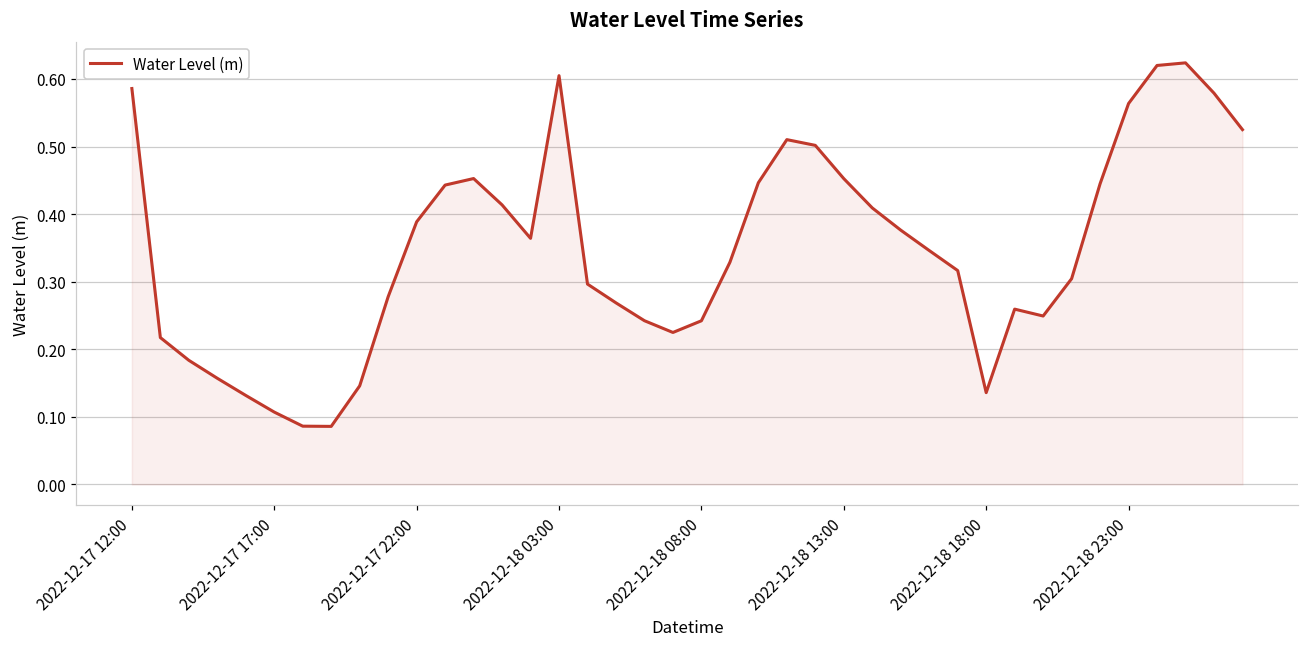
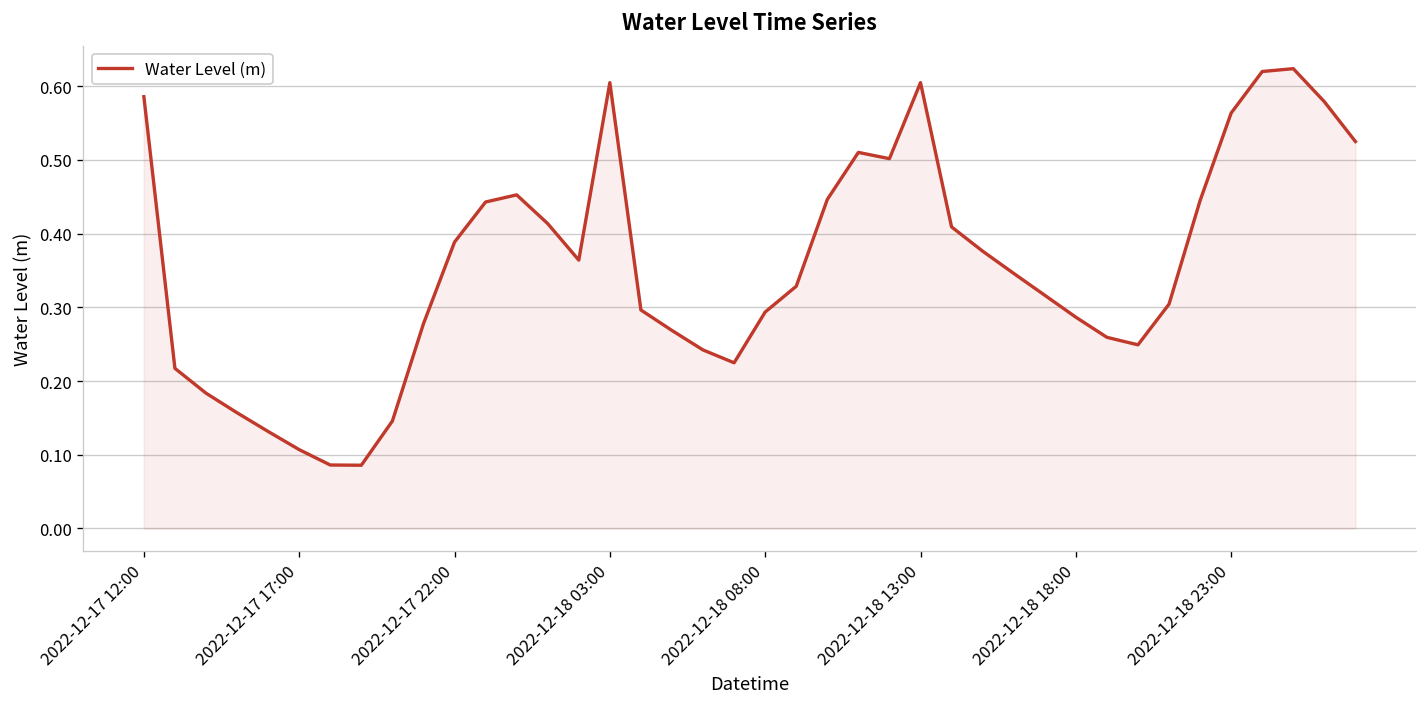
  {
    "2022-12-17 12:00": 0.59,
    "2022-12-17 17:00": 0.11,
    "2022-12-17 22:00": 0.39,
    "2022-12-18 03:00": 0.60,
-   "2022-12-18 08:00": 0.24,
-   "2022-12-18 13:00": 0.45,
-   "2022-12-18 18:00": 0.14,
+   "2022-12-18 08:00": 0.29,
+   "2022-12-18 13:00": 0.60,
+   "2022-12-18 18:00": 0.29,
    "2022-12-18 23:00": 0.56
  }
